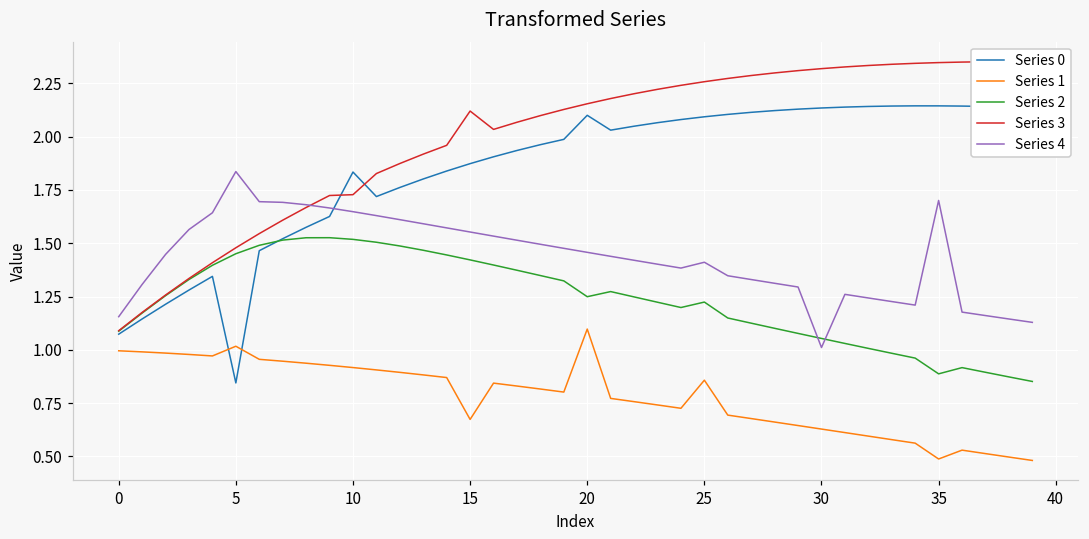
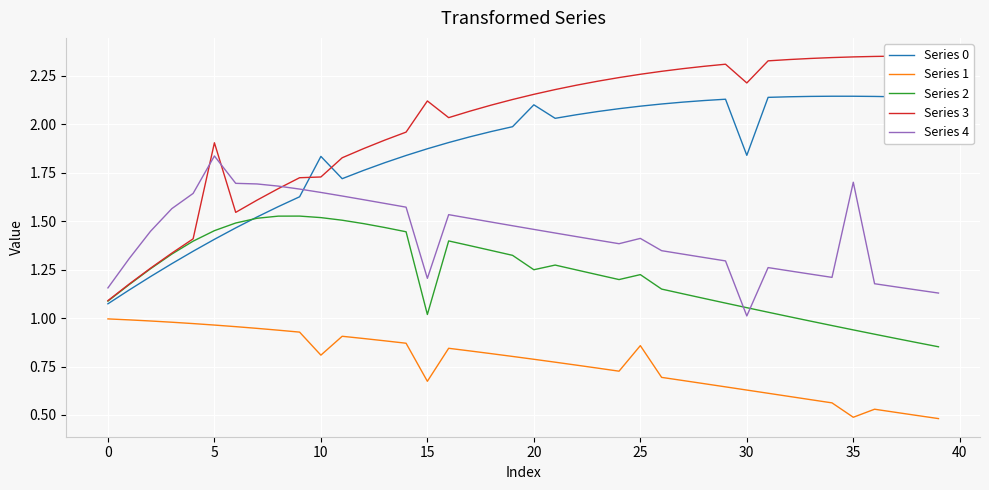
  {
    "Series 0": {
      "0": 1.07,
-     "5": 0.84,
+     "5": 1.41,
      "10": 1.83,
      "15": 1.87,
      "20": 2.10,
      "25": 2.09,
-     "30": 2.13,
+     "30": 1.84,
      "35": 2.14
    },
    "Series 1": {
      "0": 1.00,
-     "5": 1.02,
-     "10": 0.92,
+     "5": 0.96,
+     "10": 0.81,
      "15": 0.67,
-     "20": 1.10,
+     "20": 0.79,
      "25": 0.86,
      "30": 0.63,
      "35": 0.49
    },
    "Series 2": {
      "5": 1.45,
      "10": 1.52,
-     "15": 1.42,
+     "15": 1.02,
      "20": 1.25,
      "25": 1.22,
      "30": 1.05,
-     "35": 0.89
+     "35": 0.94
    },
    "Series 3": {
-     "5": 1.48,
+     "5": 1.90,
      "10": 1.73,
      "15": 2.12,
      "20": 2.15,
      "25": 2.26,
-     "30": 2.32,
+     "30": 2.21,
      "35": 2.35
    },
    "Series 4": {
      "0": 1.16,
      "5": 1.84,
      "10": 1.65,
-     "15": 1.55,
+     "15": 1.20,
      "20": 1.46,
      "25": 1.41,
      "30": 1.01,
      "35": 1.70
    }
  }
